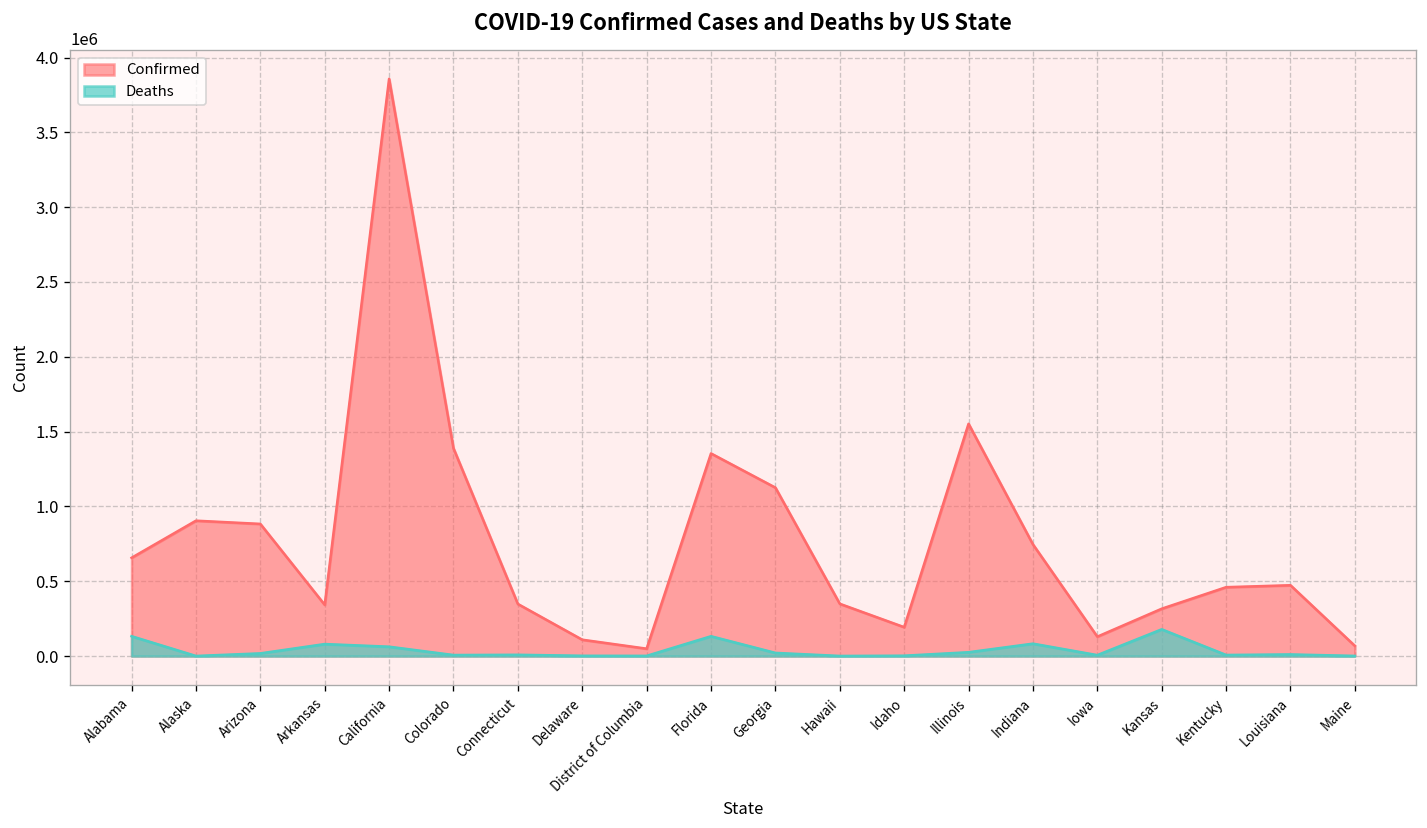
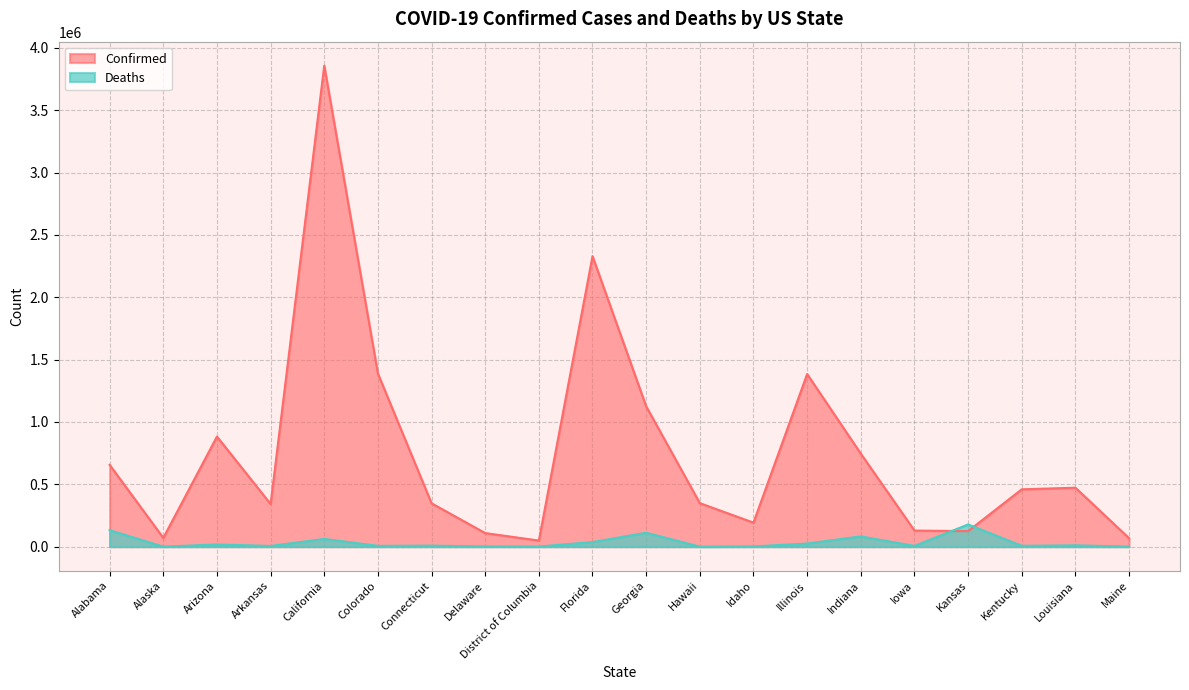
  {
    "Confirmed": {
      "Alabama": 660000,
-     "Alaska": 900000,
+     "Alaska": 70000,
      "Arizona": 880000,
      "Arkansas": 340000,
      "California": 3860000,
      "Colorado": 1390000,
      "Connecticut": 350000,
      "Delaware": 110000,
      "District of Columbia": 50000,
-     "Florida": 1350000,
+     "Florida": 2330000,
      "Georgia": 1130000,
      "Hawaii": 350000,
      "Idaho": 190000,
-     "Illinois": 1550000,
+     "Illinois": 1380000,
      "Indiana": 750000,
      "Iowa": 130000,
-     "Kansas": 320000,
+     "Kansas": 120000,
      "Kentucky": 460000,
      "Louisiana": 470000,
      "Maine": 70000
    },
    "Deaths": {
      "Alabama": 130000,
      "Alaska": 0,
      "Arizona": 20000,
-     "Arkansas": 80000,
+     "Arkansas": 10000,
      "California": 60000,
      "Colorado": 10000,
      "Connecticut": 10000,
      "Delaware": 0,
      "District of Columbia": 0,
-     "Florida": 130000,
-     "Georgia": 20000,
+     "Florida": 40000,
+     "Georgia": 110000,
      "Hawaii": 0,
      "Idaho": 0,
      "Illinois": 30000,
      "Indiana": 80000,
      "Iowa": 10000,
      "Kansas": 180000,
      "Kentucky": 10000,
      "Louisiana": 10000,
      "Maine": 0
    }
  }
